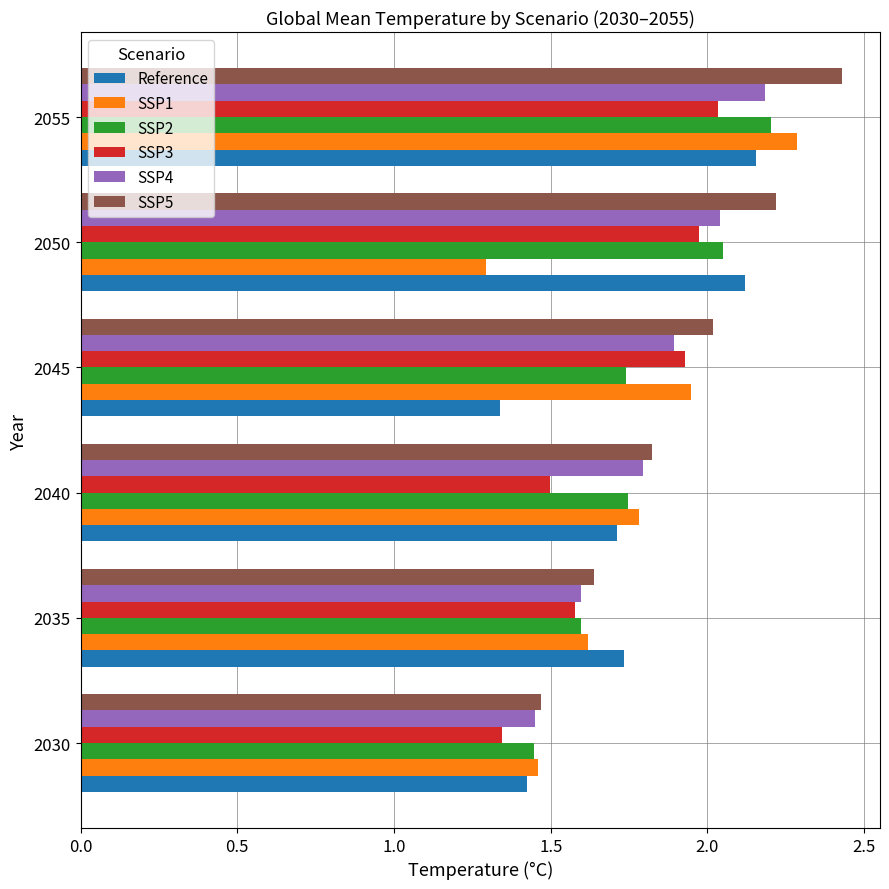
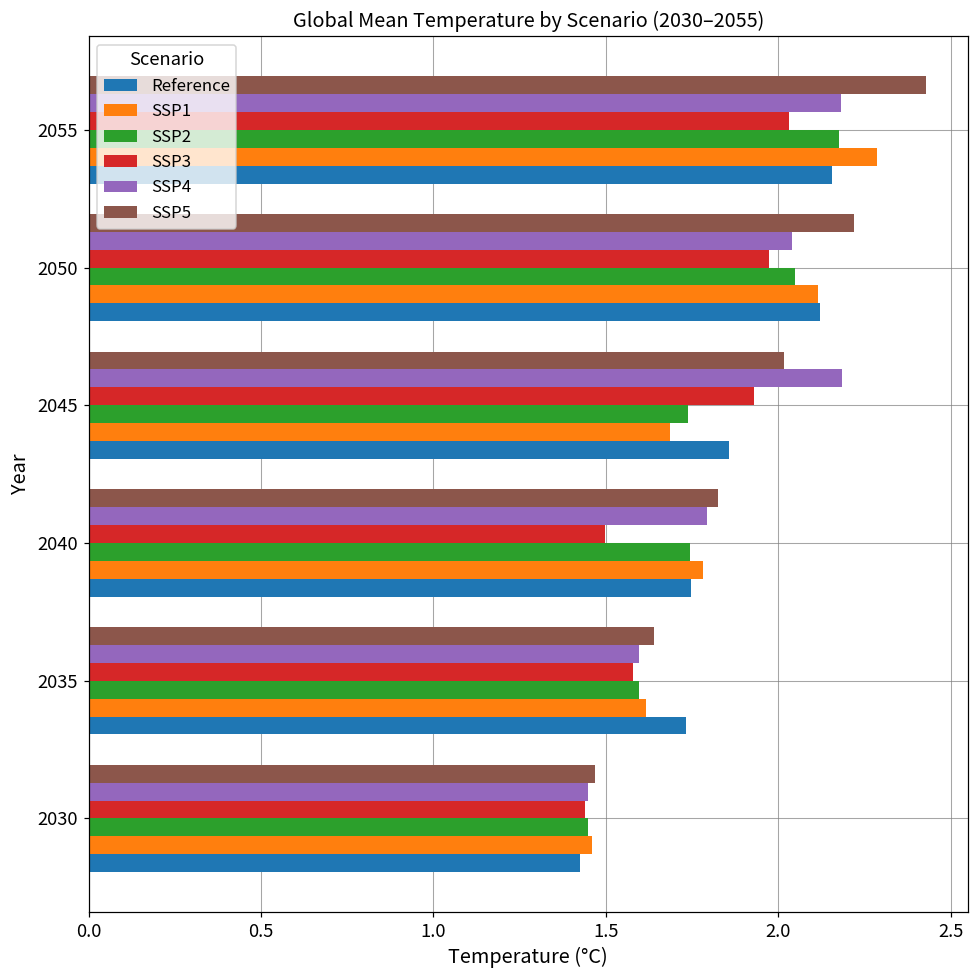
  {
    "Reference": {
      "2055": 2.15,
      "2050": 2.12,
-     "2045": 1.34,
-     "2040": 1.71,
+     "2045": 1.86,
+     "2040": 1.75,
      "2035": 1.73,
      "2030": 1.42
    },
    "SSP1": {
      "2055": 2.29,
-     "2050": 1.29,
-     "2045": 1.95,
+     "2050": 2.12,
+     "2045": 1.69,
      "2040": 1.78,
      "2035": 1.62,
      "2030": 1.46
    },
    "SSP2": {
-     "2055": 2.20,
+     "2055": 2.18,
      "2050": 2.05,
      "2045": 1.74,
      "2040": 1.75,
      "2035": 1.60,
      "2030": 1.45
    },
    "SSP3": {
      "2055": 2.03,
      "2050": 1.97,
      "2045": 1.93,
      "2040": 1.50,
      "2035": 1.58,
-     "2030": 1.34
+     "2030": 1.44
    },
    "SSP4": {
      "2055": 2.18,
      "2050": 2.04,
-     "2045": 1.89,
+     "2045": 2.19,
      "2040": 1.79,
      "2035": 1.60,
      "2030": 1.45
    },
    "SSP5": {
      "2055": 2.43,
      "2050": 2.22,
      "2045": 2.02,
      "2040": 1.82,
      "2035": 1.64,
      "2030": 1.47
    }
  }
